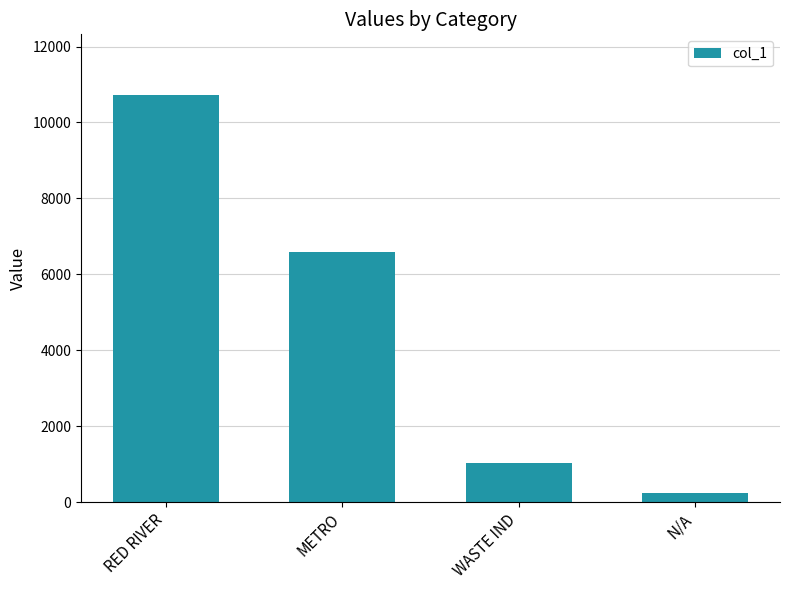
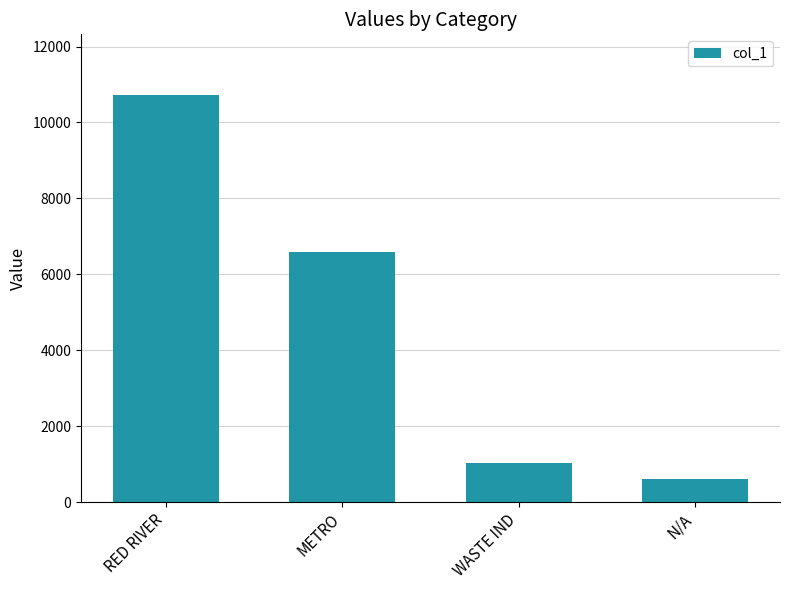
  {
    "RED RIVER": 10700,
    "METRO": 6600,
    "WASTE IND": 1000,
-   "N/A": 200
+   "N/A": 600
  }
